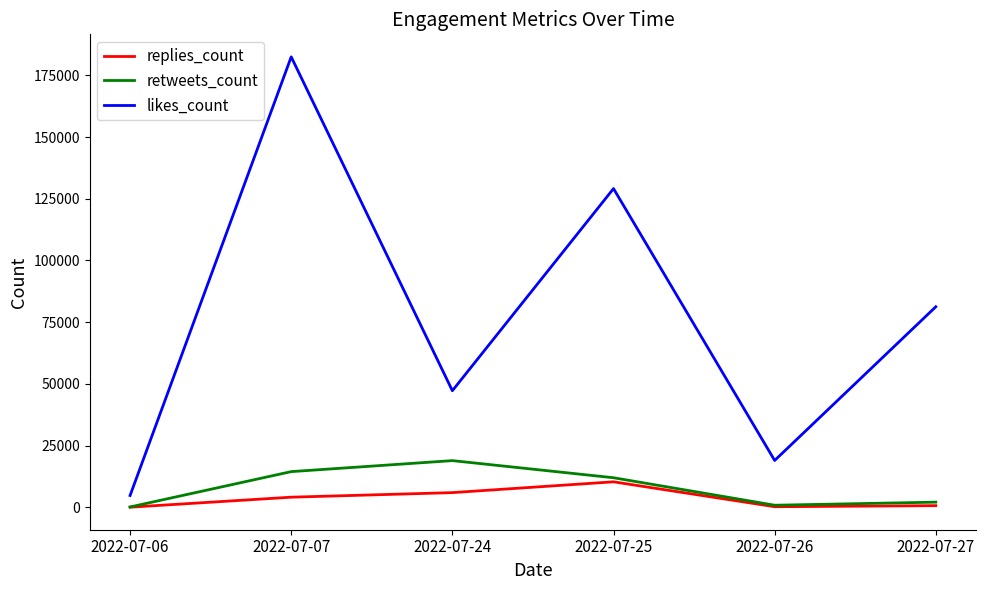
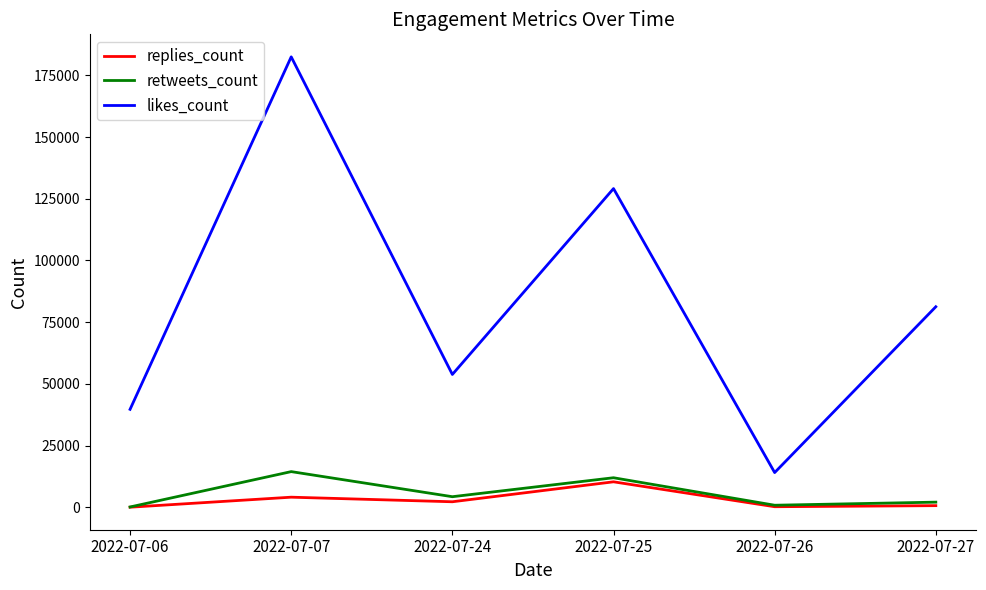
  {
    "replies_count": {
      "2022-07-07": 4000,
-     "2022-07-24": 6000,
+     "2022-07-24": 2000,
      "2022-07-25": 10000,
      "2022-07-27": 1000
    },
    "retweets_count": {
      "2022-07-07": 15000,
-     "2022-07-24": 19000,
+     "2022-07-24": 4000,
      "2022-07-25": 12000,
      "2022-07-27": 2000
    },
    "likes_count": {
-     "2022-07-06": 5000,
+     "2022-07-06": 40000,
      "2022-07-07": 182000,
-     "2022-07-24": 47000,
+     "2022-07-24": 54000,
      "2022-07-25": 129000,
-     "2022-07-26": 19000,
+     "2022-07-26": 14000,
      "2022-07-27": 81000
    }
  }
